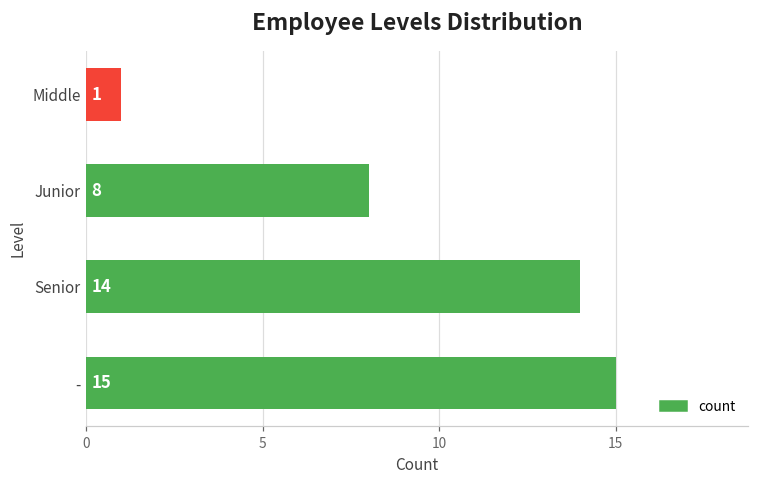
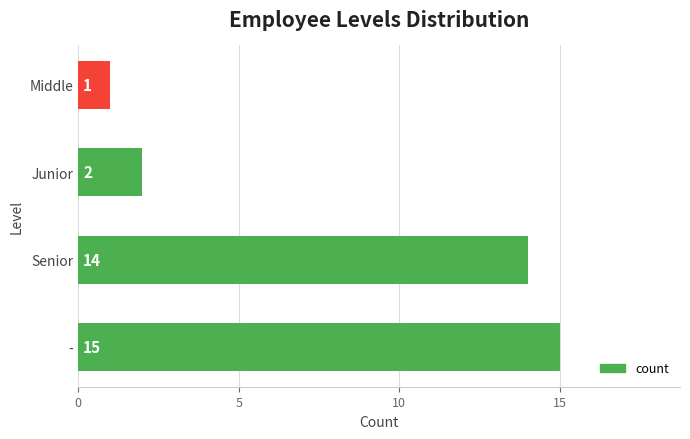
  {
    "Middle": 1,
-   "Junior": 8,
+   "Junior": 2,
    "Senior": 14,
    "-": 15
  }
